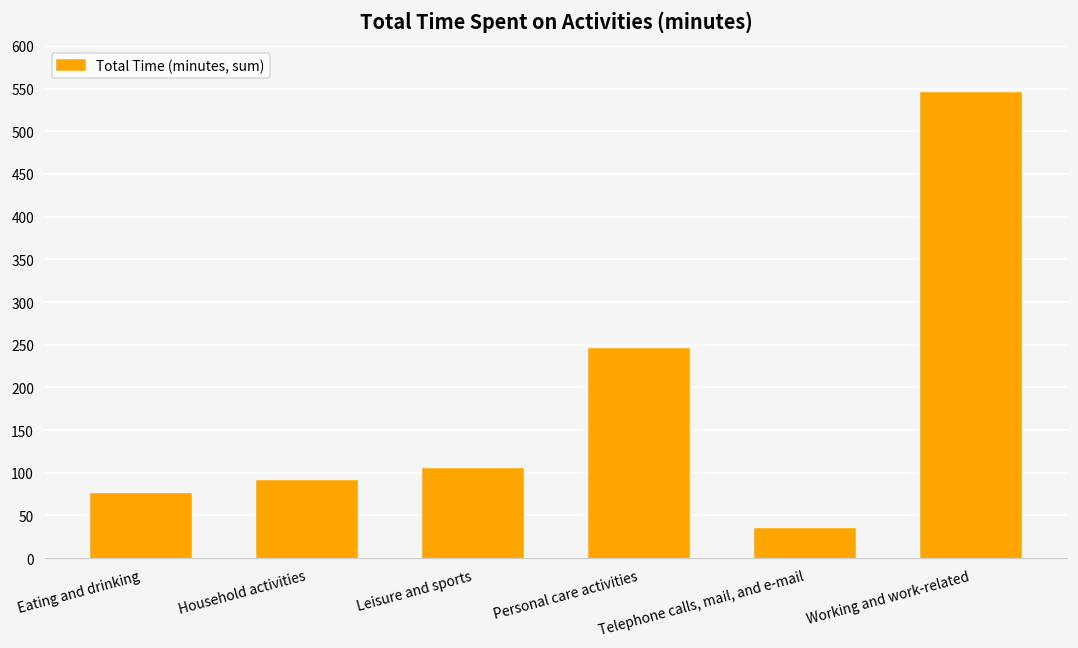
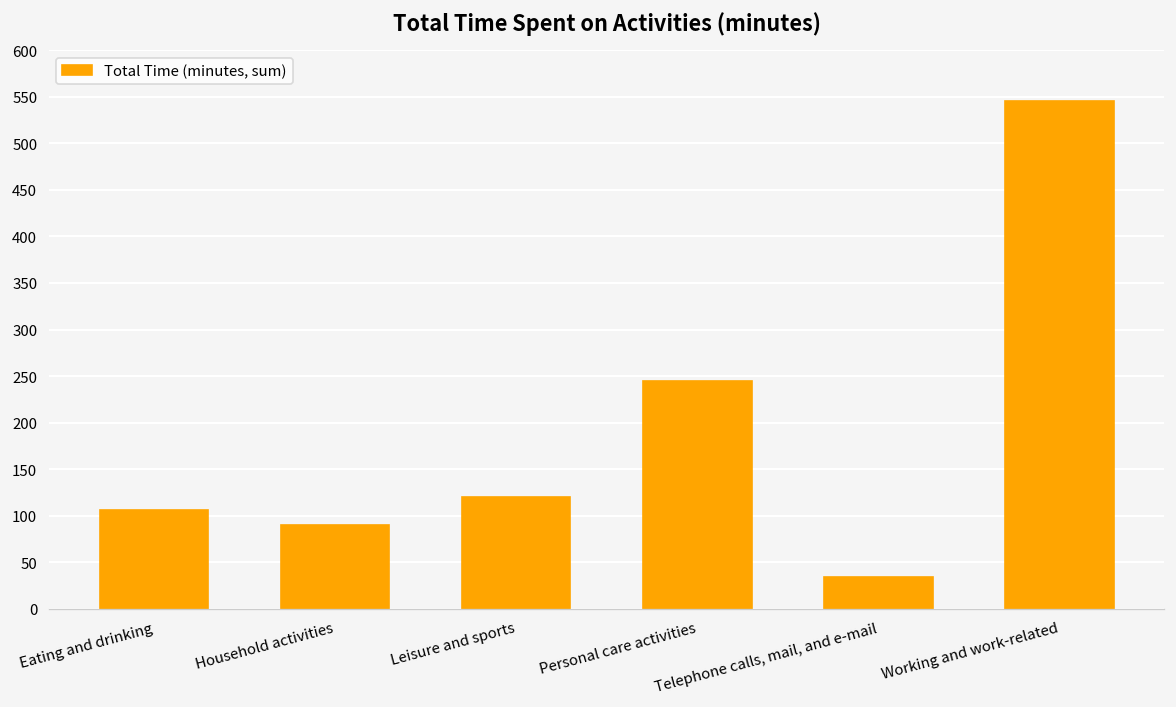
  {
-   "Eating and drinking": 80,
+   "Eating and drinking": 110,
    "Household activities": 90,
-   "Leisure and sports": 100,
+   "Leisure and sports": 120,
    "Personal care activities": 240,
    "Telephone calls, mail, and e-mail": 30,
    "Working and work-related": 550
  }
